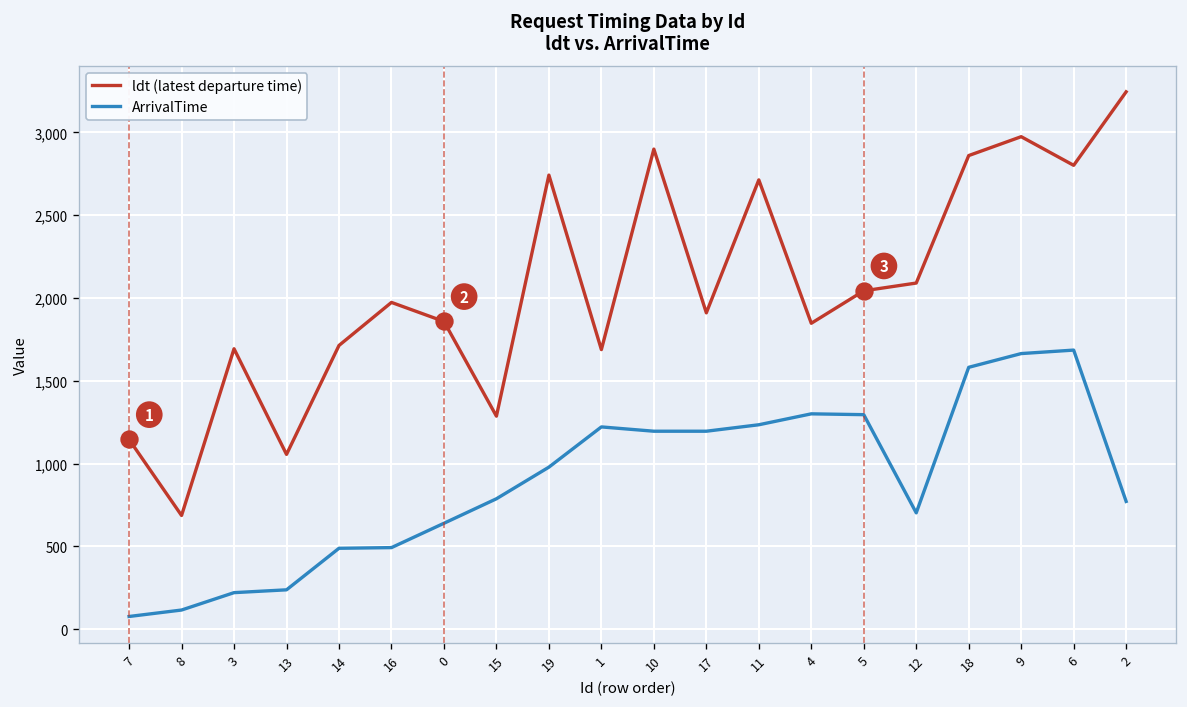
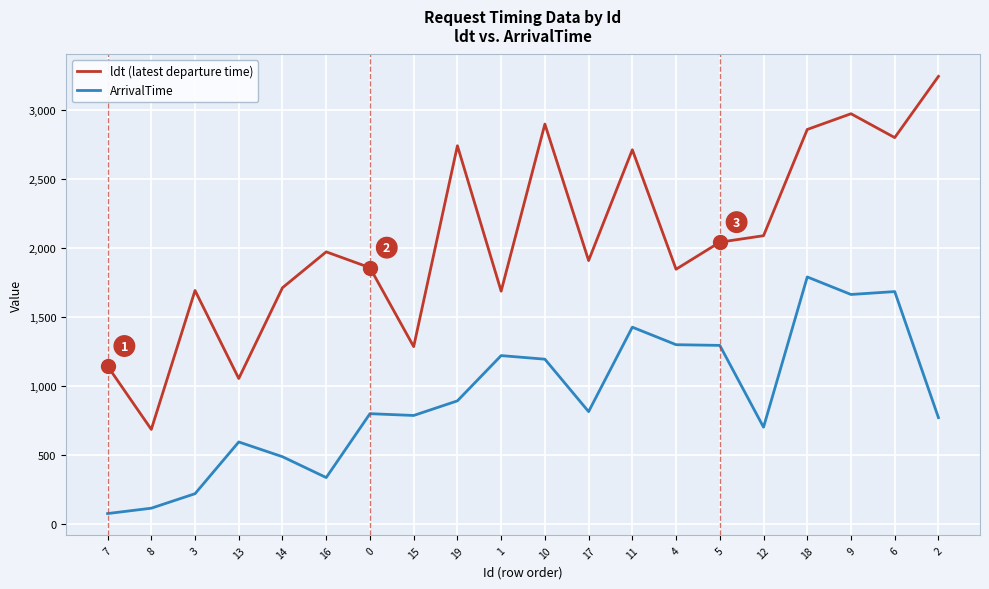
  {
    "ArrivalTime": {
      "7": "80",
      "8": "120",
      "3": "220",
-     "13": "240",
+     "13": "600",
      "14": "490",
-     "16": "490",
-     "0": "640",
+     "16": "340",
+     "0": "800",
      "15": "790",
-     "19": "980",
+     "19": "890",
      "1": "1,220",
      "10": "1,200",
-     "17": "1,200",
-     "11": "1,230",
+     "17": "820",
+     "11": "1,430",
      "4": "1,300",
      "5": "1,300",
      "12": "700",
-     "18": "1,580",
+     "18": "1,790",
      "9": "1,660",
      "6": "1,690",
      "2": "770"
    }
  }
